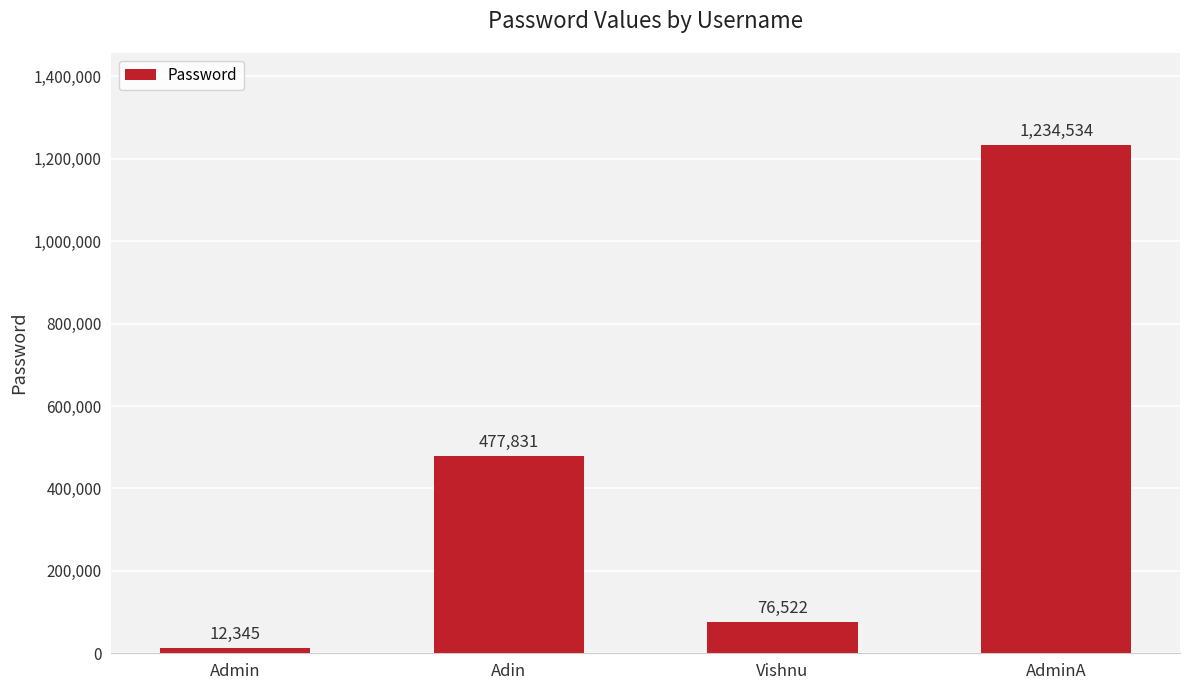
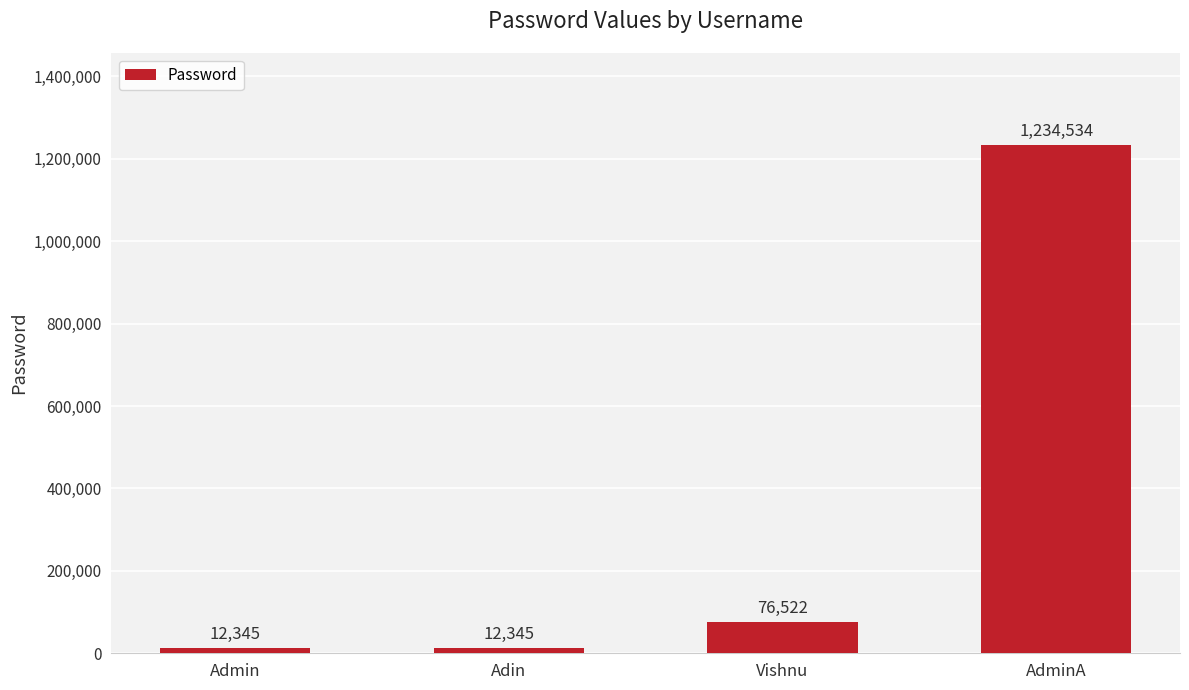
  {
    "Admin": "12,345",
-   "Adin": "477,831",
+   "Adin": "12,345",
    "Vishnu": "76,522",
    "AdminA": "1,234,534"
  }
